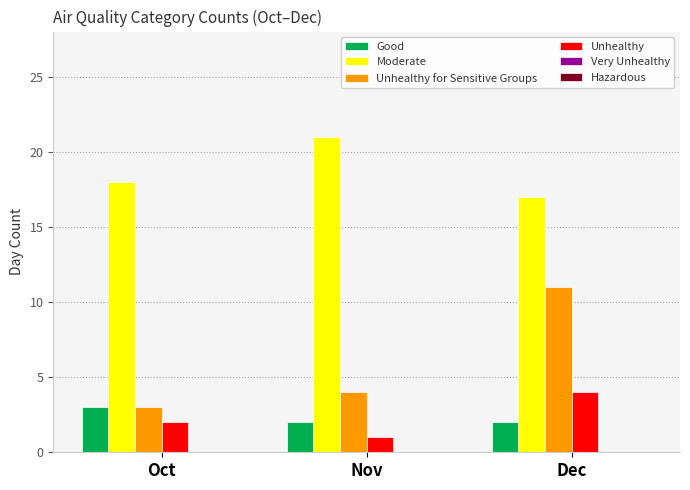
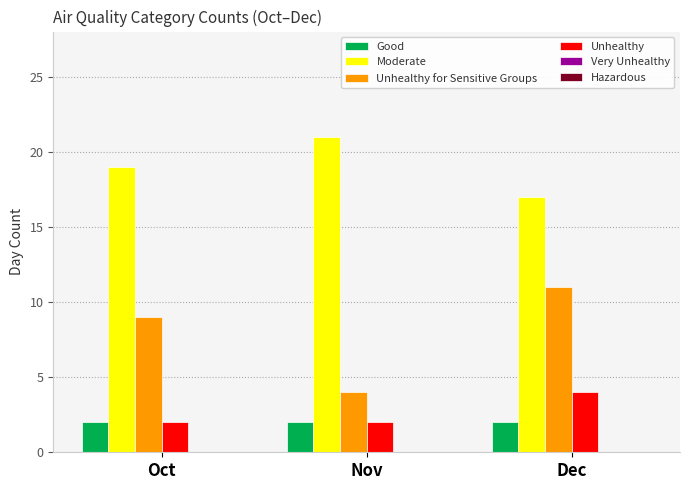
  {
    "Good": {
-     "Oct": 3,
+     "Oct": 2,
      "Nov": 2,
      "Dec": 2
    },
    "Moderate": {
-     "Oct": 18,
+     "Oct": 19,
      "Nov": 21,
      "Dec": 17
    },
    "Unhealthy for Sensitive Groups": {
-     "Oct": 3,
+     "Oct": 9,
      "Nov": 4,
      "Dec": 11
    },
    "Unhealthy": {
      "Oct": 2,
-     "Nov": 1,
+     "Nov": 2,
      "Dec": 4
    },
    "Very Unhealthy": {
      "Oct": 0,
      "Nov": 0,
      "Dec": 0
    },
    "Hazardous": {
      "Oct": 0,
      "Nov": 0,
      "Dec": 0
    }
  }
